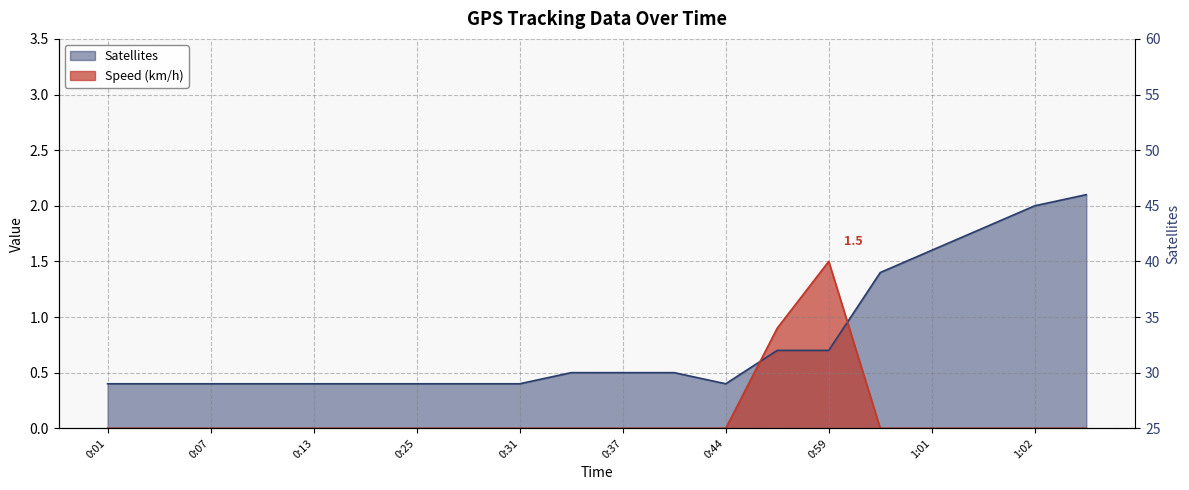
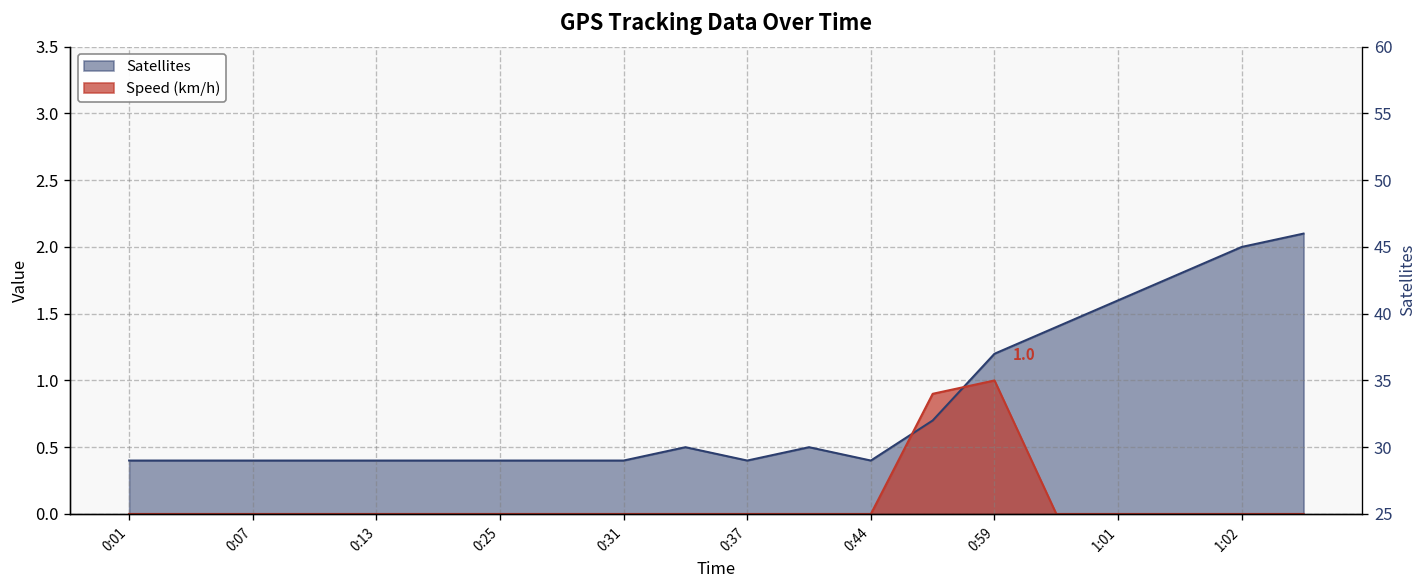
  {
    "Satellites": {
      "0:01": 0.40,
      "0:07": 0.40,
      "0:13": 0.40,
      "0:25": 0.40,
      "0:31": 0.40,
-     "0:37": 0.50,
+     "0:37": 0.40,
      "0:44": 0.40,
-     "0:59": 0.70
+     "0:59": 1.20
    },
    "Speed (km/h)": {
-     "0:59": 1.5
+     "0:59": 1.0
    }
  }
